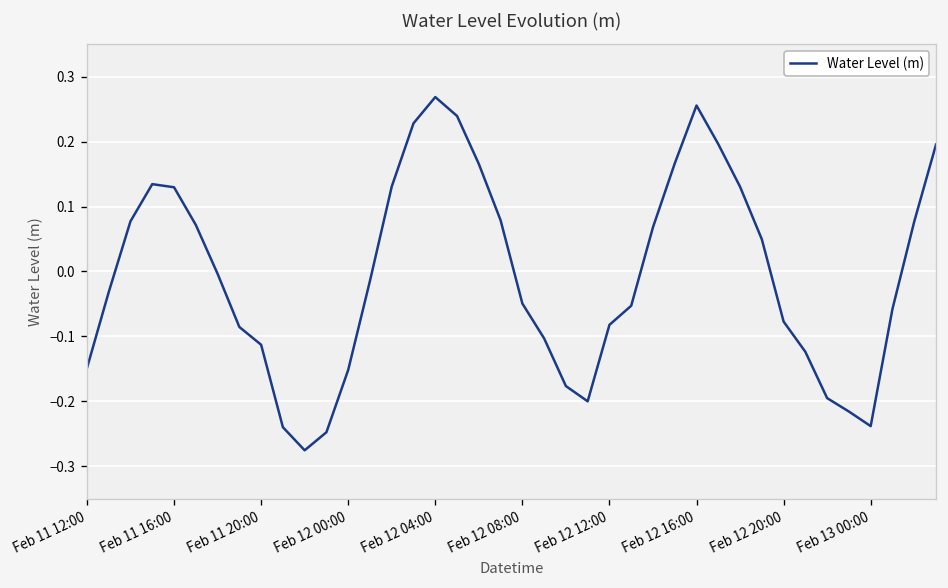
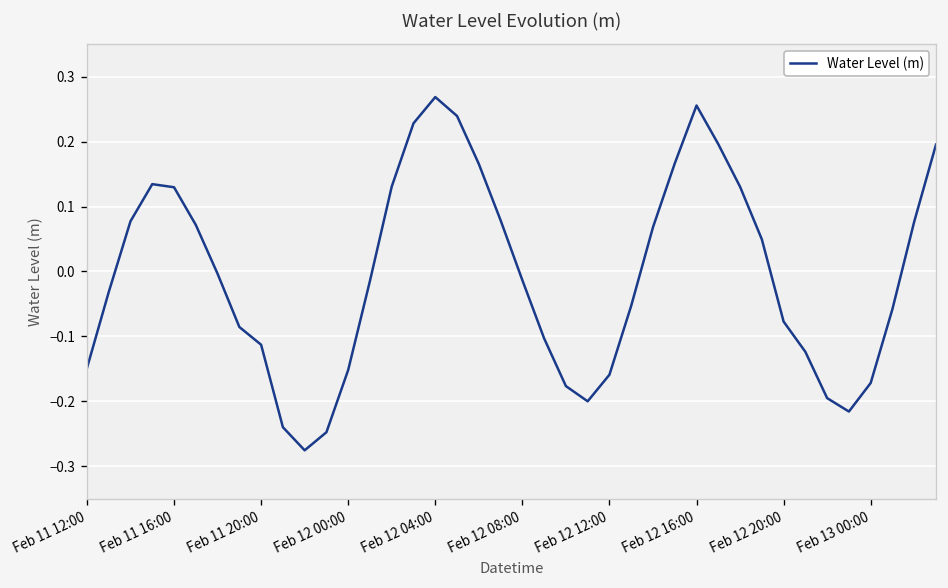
  {
    "Feb 11 12:00": -0.15,
    "Feb 11 16:00": 0.13,
    "Feb 11 20:00": -0.11,
    "Feb 12 00:00": -0.15,
    "Feb 12 04:00": 0.27,
-   "Feb 12 08:00": -0.05,
-   "Feb 12 12:00": -0.08,
+   "Feb 12 08:00": -0.01,
+   "Feb 12 12:00": -0.16,
    "Feb 12 16:00": 0.26,
    "Feb 12 20:00": -0.08,
-   "Feb 13 00:00": -0.24
+   "Feb 13 00:00": -0.17
  }
